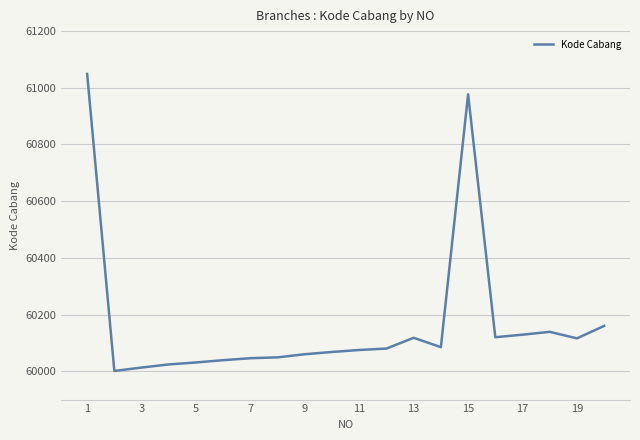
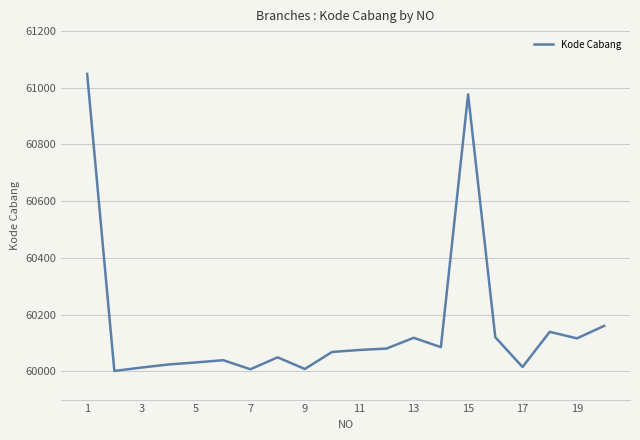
  {
    "1": 61050,
    "3": 60010,
    "5": 60030,
-   "7": 60050,
-   "9": 60060,
+   "7": 60010,
+   "9": 60010,
    "11": 60080,
    "13": 60120,
    "15": 60980,
-   "17": 60130,
+   "17": 60020,
    "19": 60120
  }
